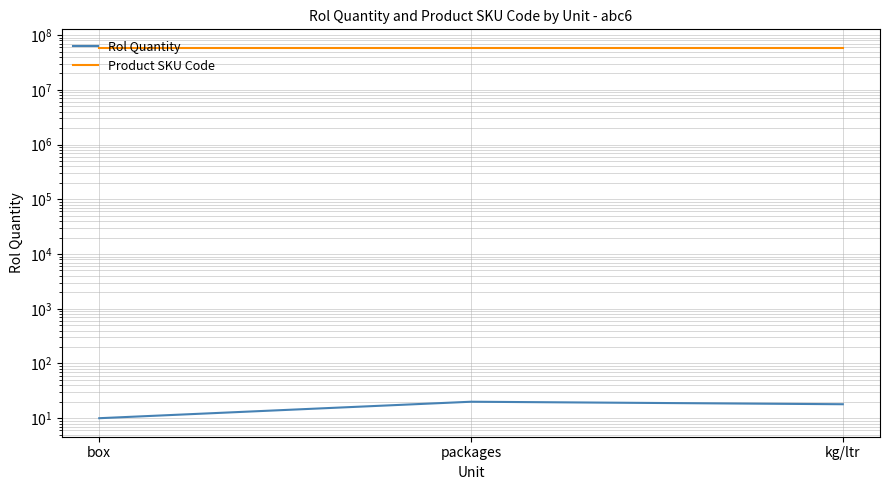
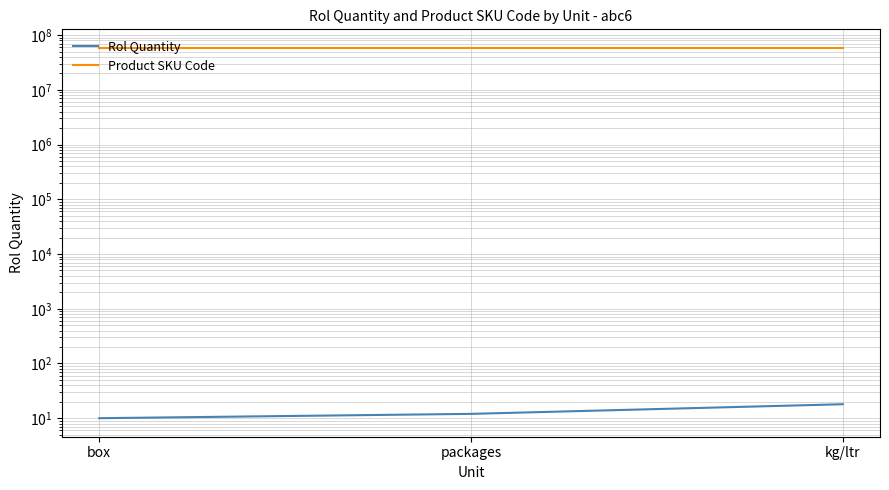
  {
    "Rol Quantity": {
      "box": 10,
-     "packages": 20,
+     "packages": 12,
      "kg/ltr": 18
    },
    "Product SKU Code": {
      "box": 60000000,
      "packages": 60000000,
      "kg/ltr": 60000000
    }
  }
